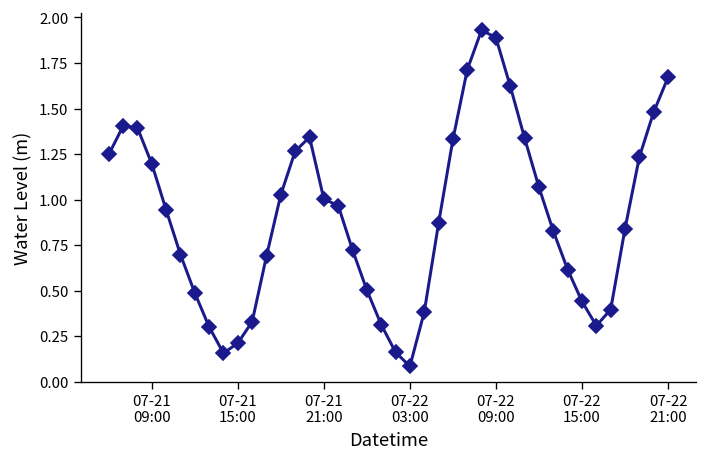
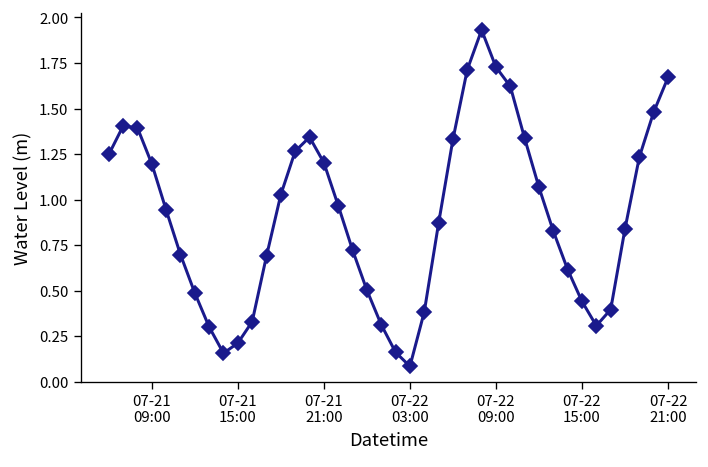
  {
    "07-21 09:00": 1.20,
    "07-21 15:00": 0.21,
-   "07-21 21:00": 1.00,
+   "07-21 21:00": 1.20,
    "07-22 03:00": 0.09,
-   "07-22 09:00": 1.89,
+   "07-22 09:00": 1.73,
    "07-22 15:00": 0.44,
    "07-22 21:00": 1.67
  }
